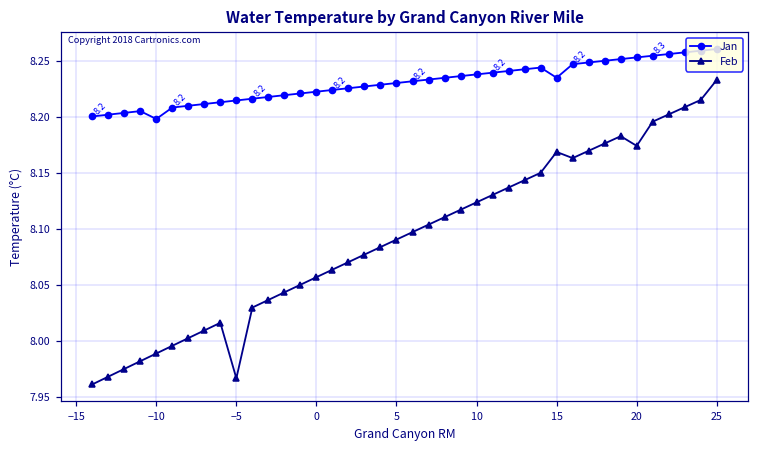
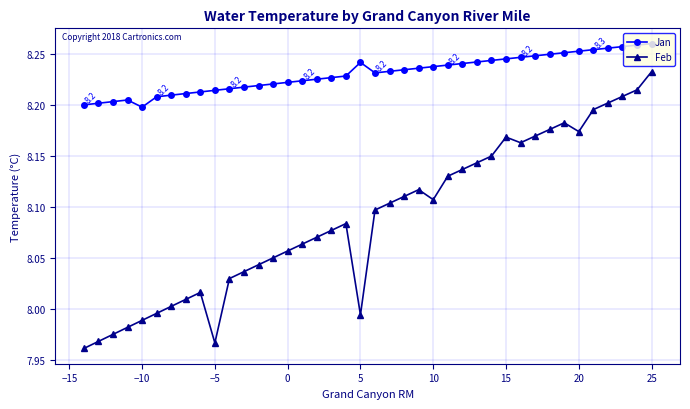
  {
    "Jan": {
-     "5": 8.230,
-     "15": 8.235
+     "5": 8.242,
+     "15": 8.245
    },
    "Feb": {
      "−10": 7.989,
      "−5": 7.967,
      "0": 8.057,
-     "5": 8.090,
-     "10": 8.124,
+     "5": 7.994,
+     "10": 8.107,
      "15": 8.169,
      "20": 8.174,
      "25": 8.233
    }
  }
